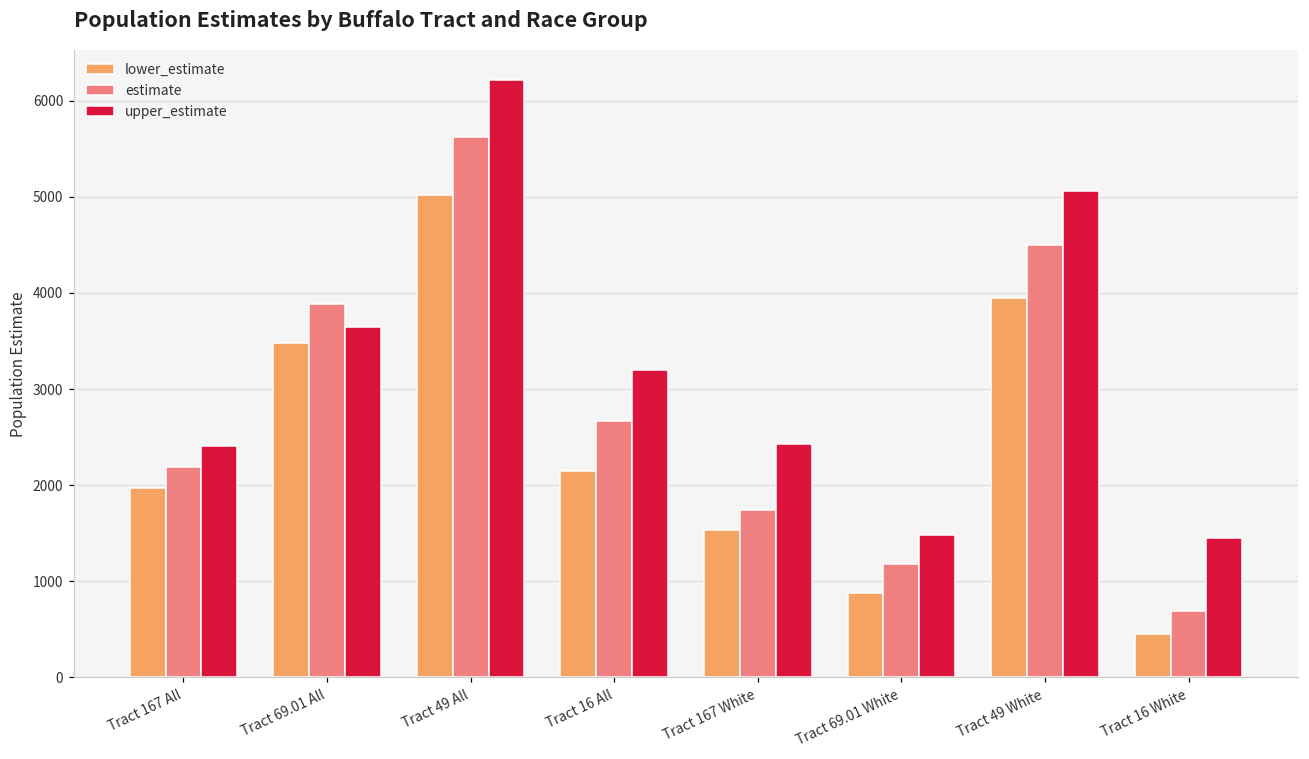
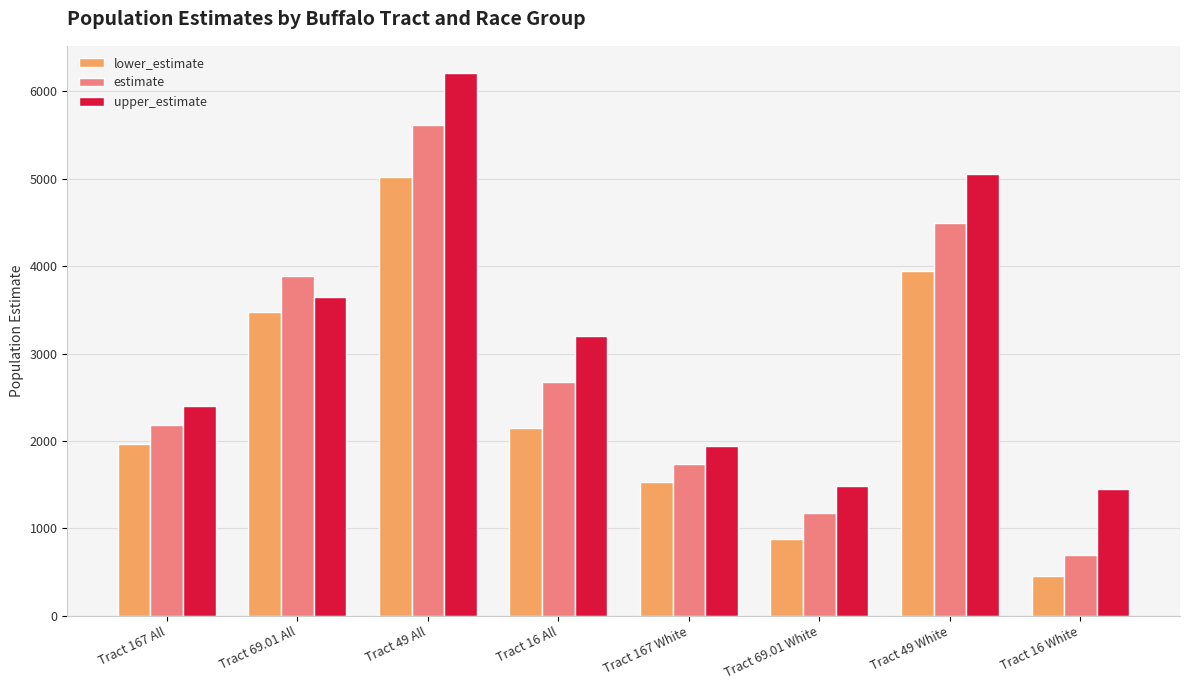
  {
    "upper_estimate": {
      "Tract 167 All": 2400,
      "Tract 69.01 All": 3600,
      "Tract 49 All": 6200,
      "Tract 16 All": 3200,
-     "Tract 167 White": 2400,
+     "Tract 167 White": 1900,
      "Tract 69.01 White": 1500,
      "Tract 49 White": 5100,
      "Tract 16 White": 1500
    }
  }
